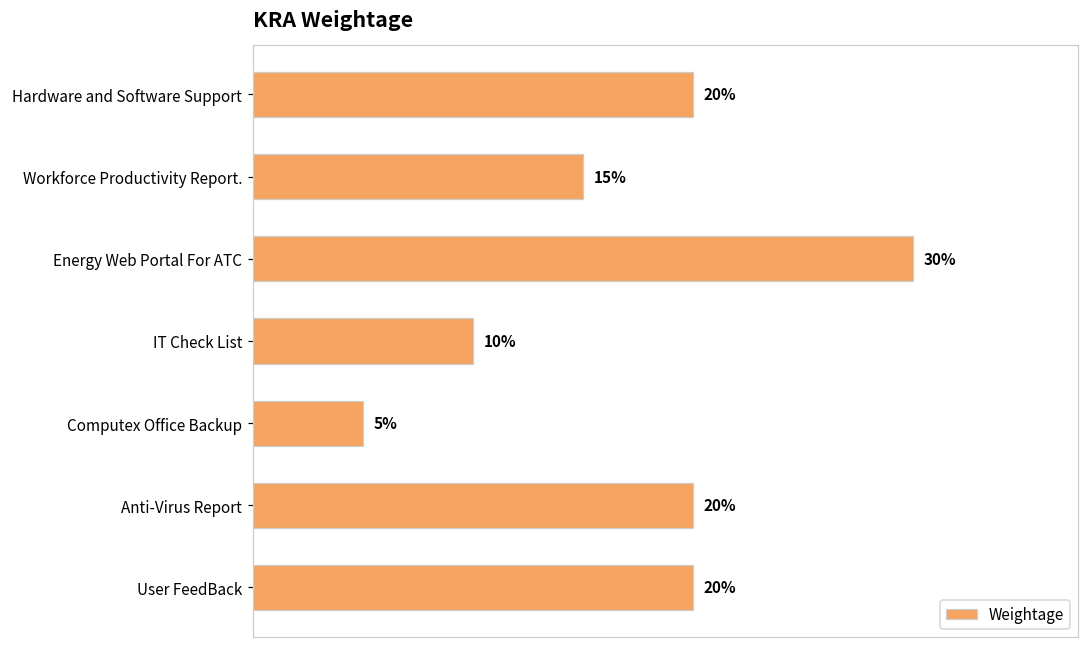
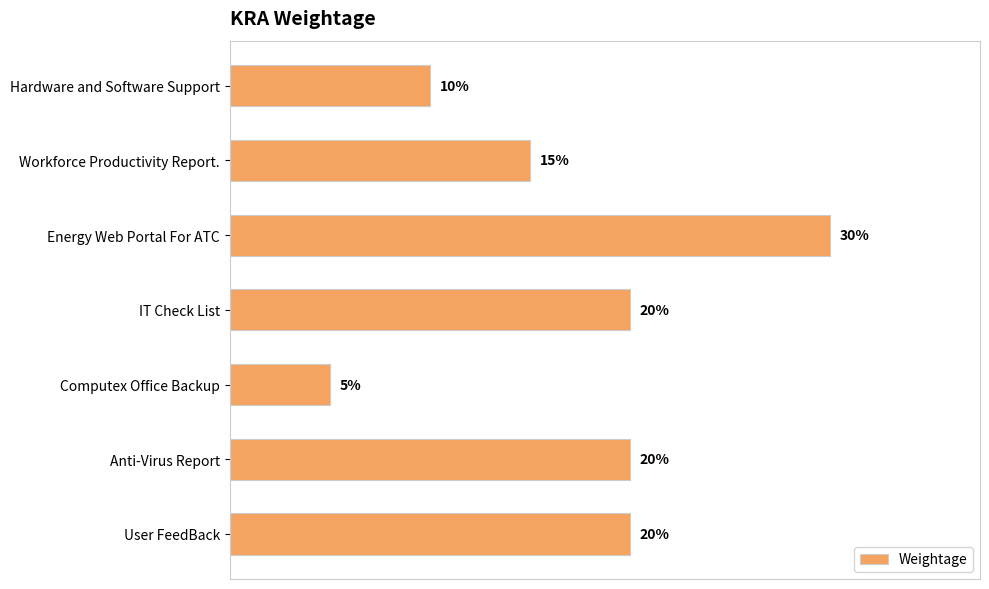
  {
-   "Hardware and Software Support": "20%",
+   "Hardware and Software Support": "10%",
    "Workforce Productivity Report.": "15%",
    "Energy Web Portal For ATC": "30%",
-   "IT Check List": "10%",
+   "IT Check List": "20%",
    "Computex Office Backup": "5%",
    "Anti-Virus Report": "20%",
    "User FeedBack": "20%"
  }
